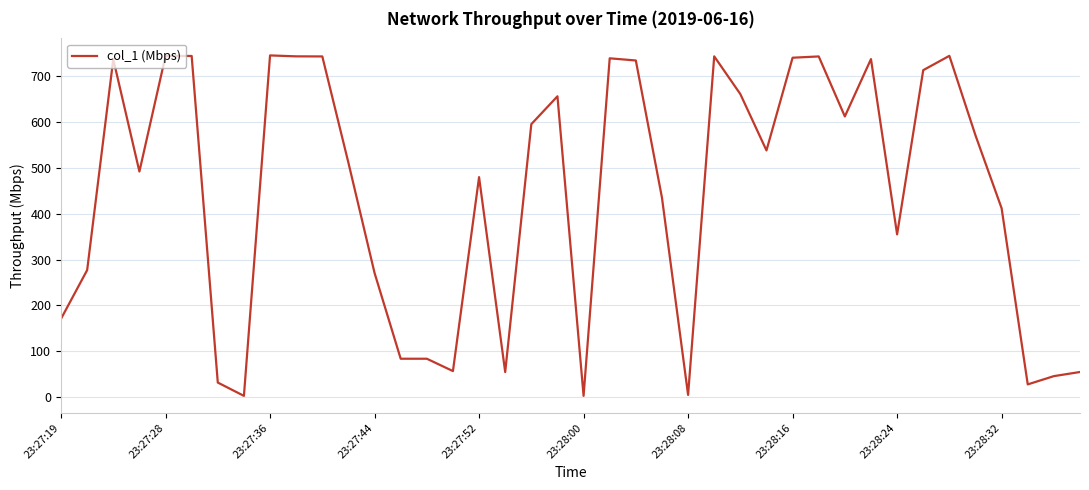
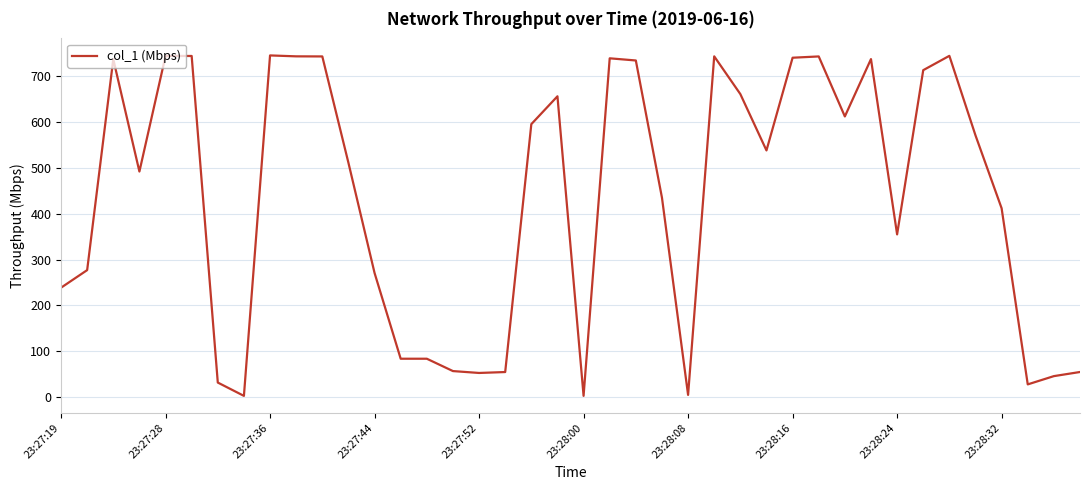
  {
-   "23:27:19": 170,
+   "23:27:19": 240,
    "23:27:36": 740,
    "23:27:44": 270,
-   "23:27:52": 480,
+   "23:27:52": 50,
    "23:28:00": 0,
    "23:28:08": 10,
    "23:28:16": 740,
    "23:28:24": 350,
    "23:28:32": 410
  }
